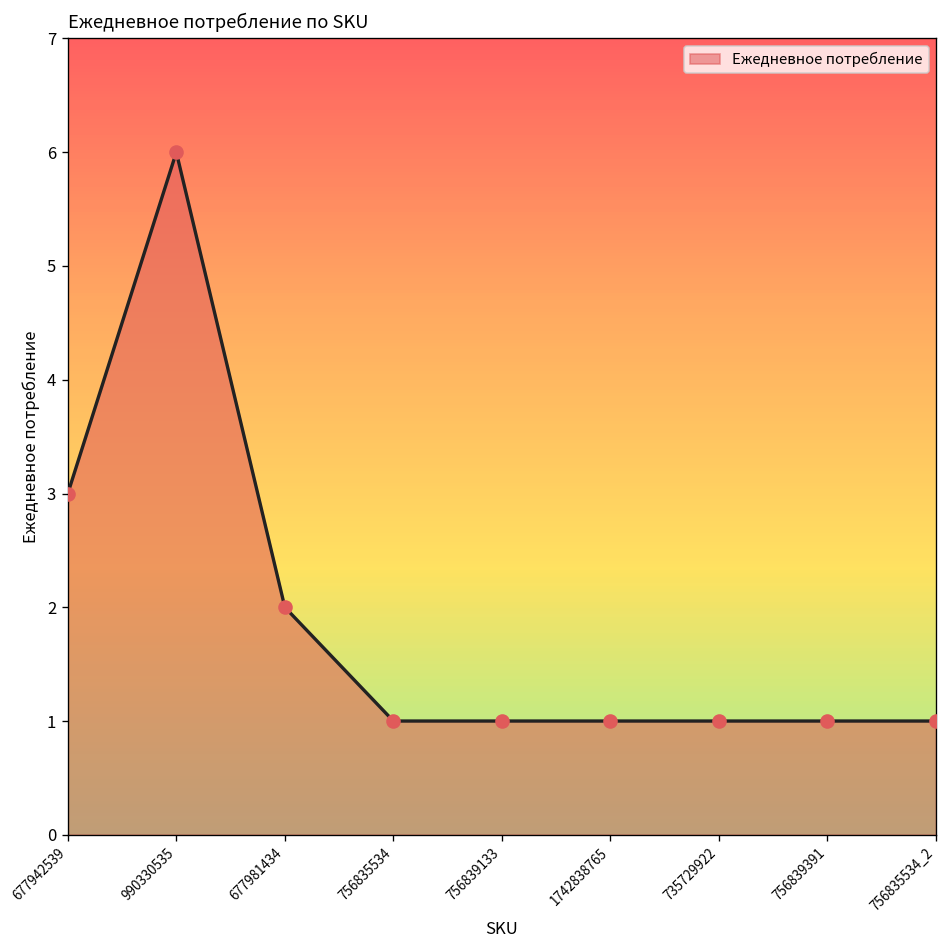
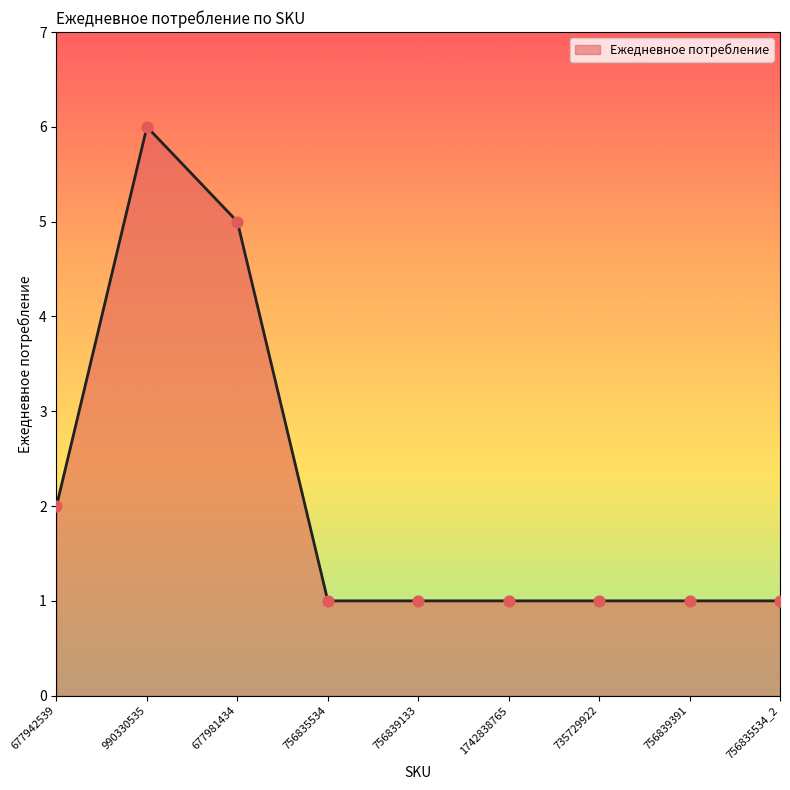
  {
-   "677942539": 3,
+   "677942539": 2,
    "990330535": 6,
-   "677981434": 2,
+   "677981434": 5,
    "756835534": 1,
    "756839133": 1,
    "1742838765": 1,
    "735729922": 1,
    "756839391": 1,
    "756835534_2": 1
  }
